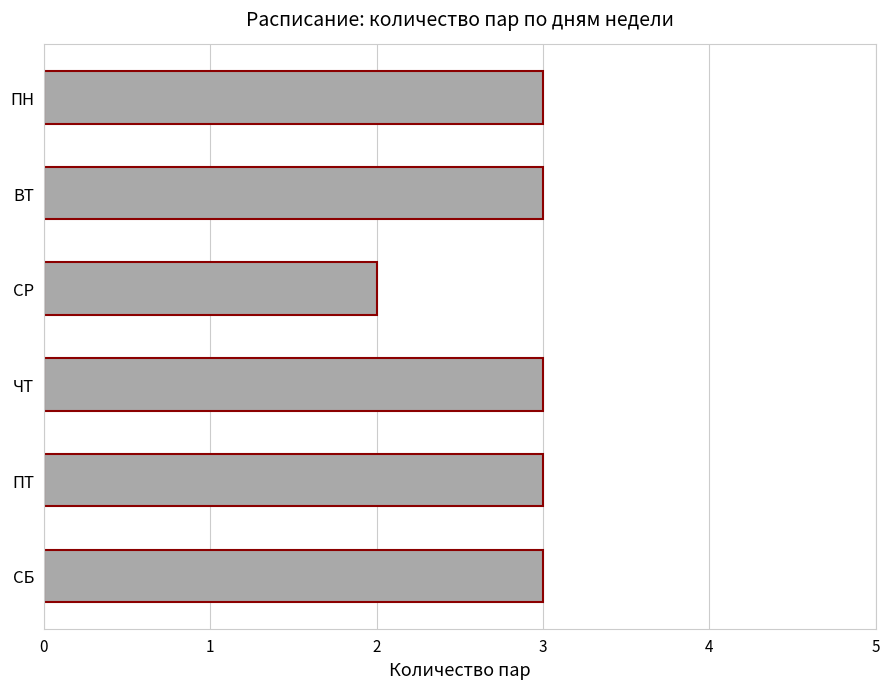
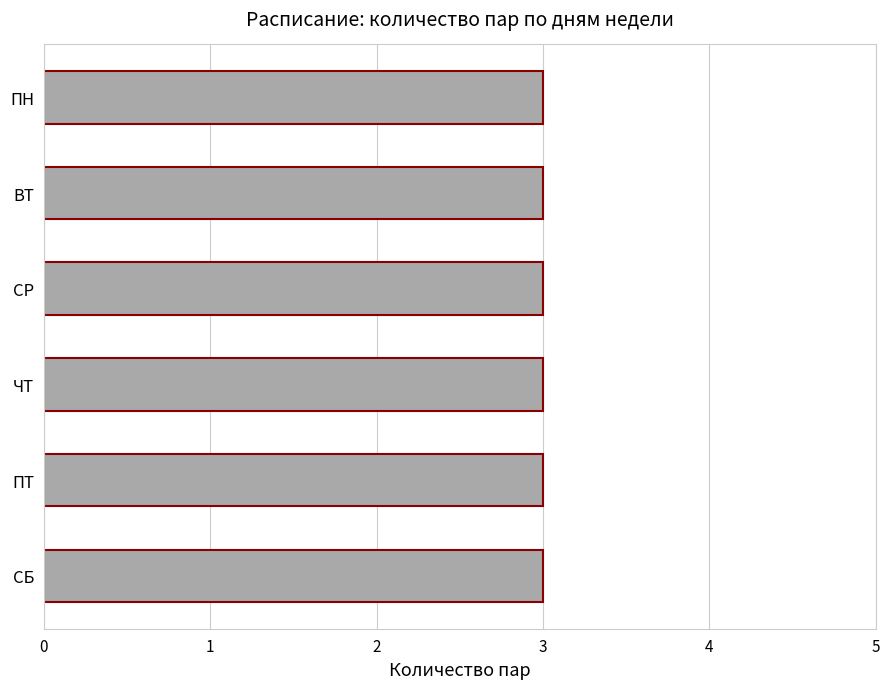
  {
    "ПН": 3,
    "ВТ": 3,
-   "СР": 2,
+   "СР": 3,
    "ЧТ": 3,
    "ПТ": 3,
    "СБ": 3
  }
